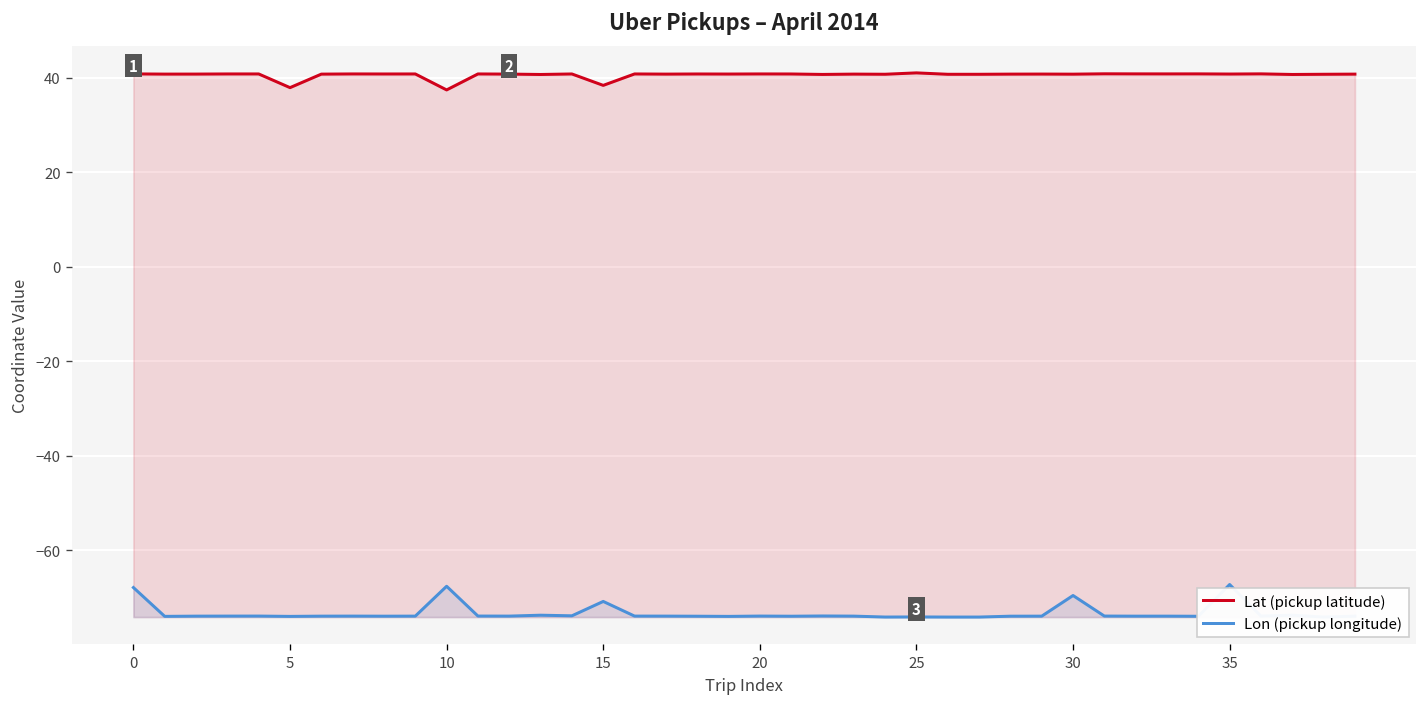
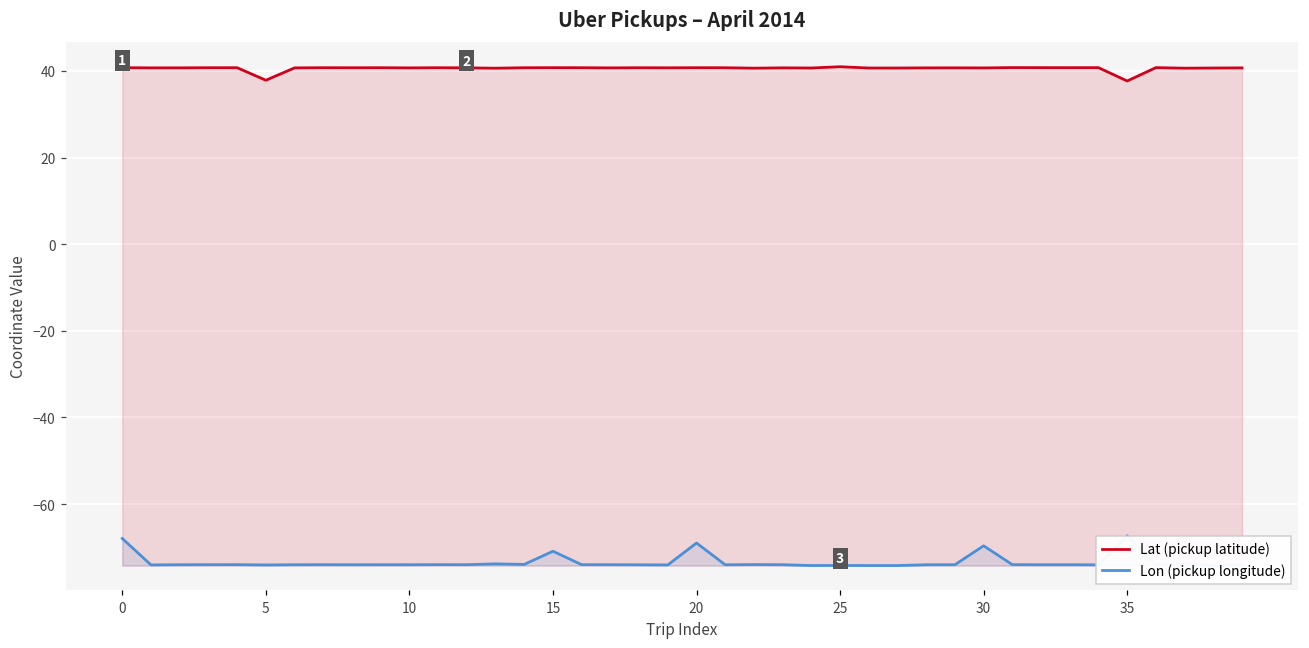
  {
    "Lat (pickup latitude)": {
      "5": 38,
-     "10": 37,
-     "15": 38,
+     "10": 41,
+     "15": 41,
      "20": 41,
      "25": 41,
      "30": 41,
-     "35": 41
+     "35": 38
    },
    "Lon (pickup longitude)": {
      "0": -68,
      "5": -74,
-     "10": -68,
+     "10": -74,
      "15": -71,
-     "20": -74,
+     "20": -69,
      "30": -70,
      "35": -67
    }
  }
